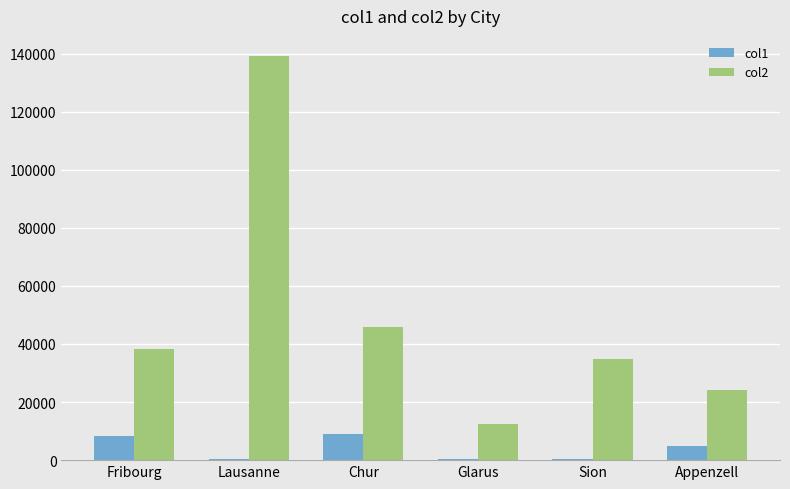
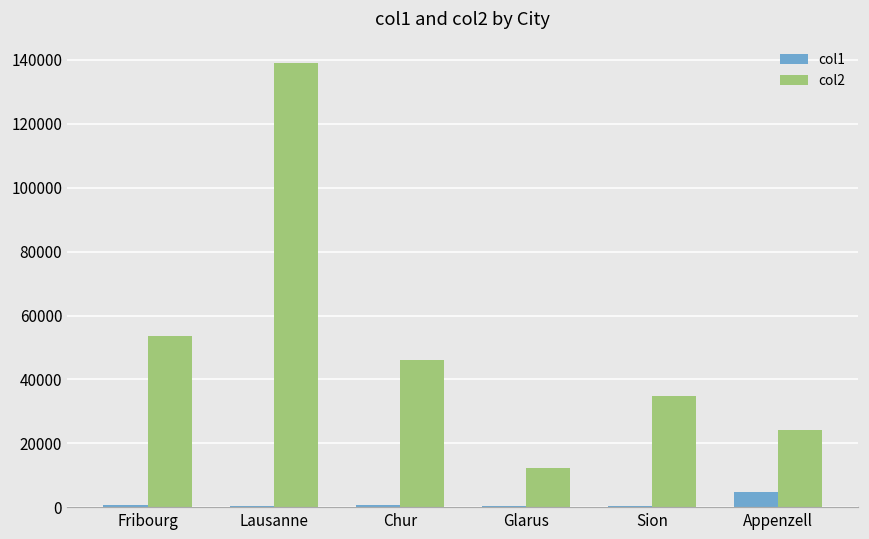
  {
    "col1": {
-     "Fribourg": 8000,
-     "Chur": 9000,
+     "Fribourg": 1000,
+     "Chur": 1000,
      "Appenzell": 5000
    },
    "col2": {
-     "Fribourg": 38000,
+     "Fribourg": 54000,
      "Lausanne": 139000,
      "Chur": 46000,
      "Glarus": 12000,
      "Sion": 35000,
      "Appenzell": 24000
    }
  }
